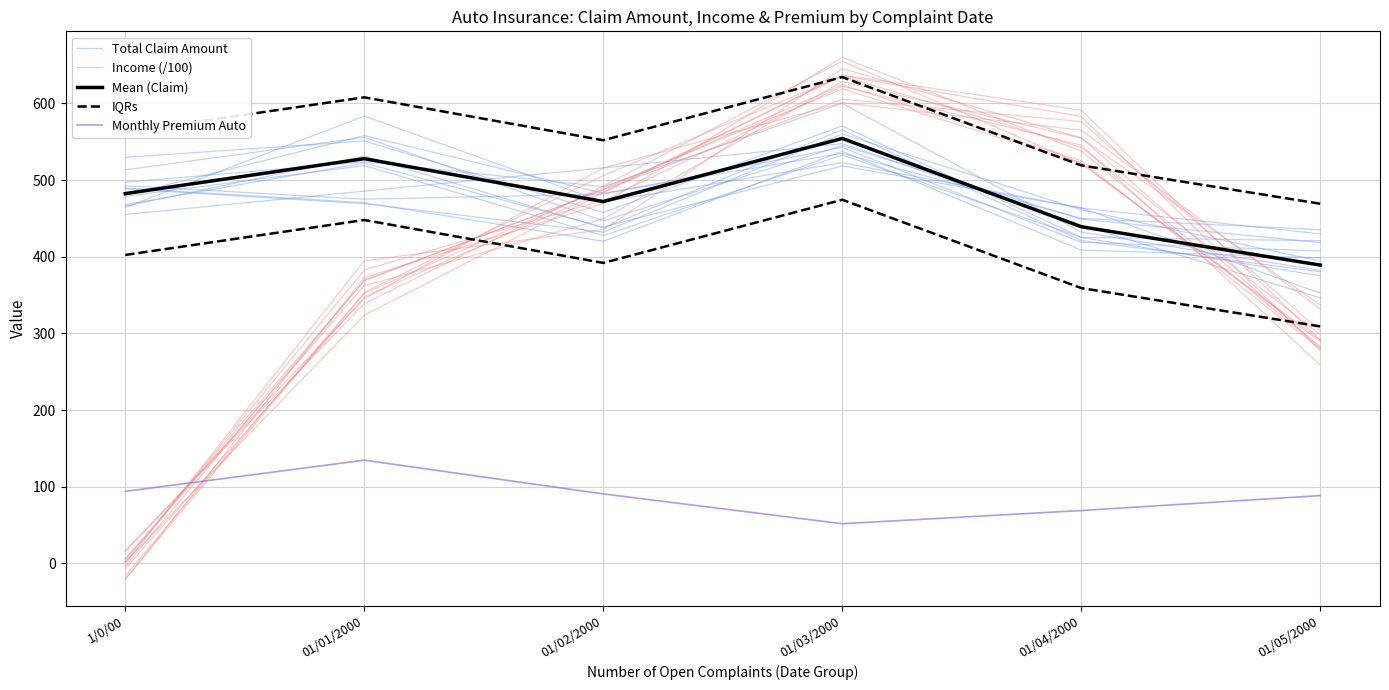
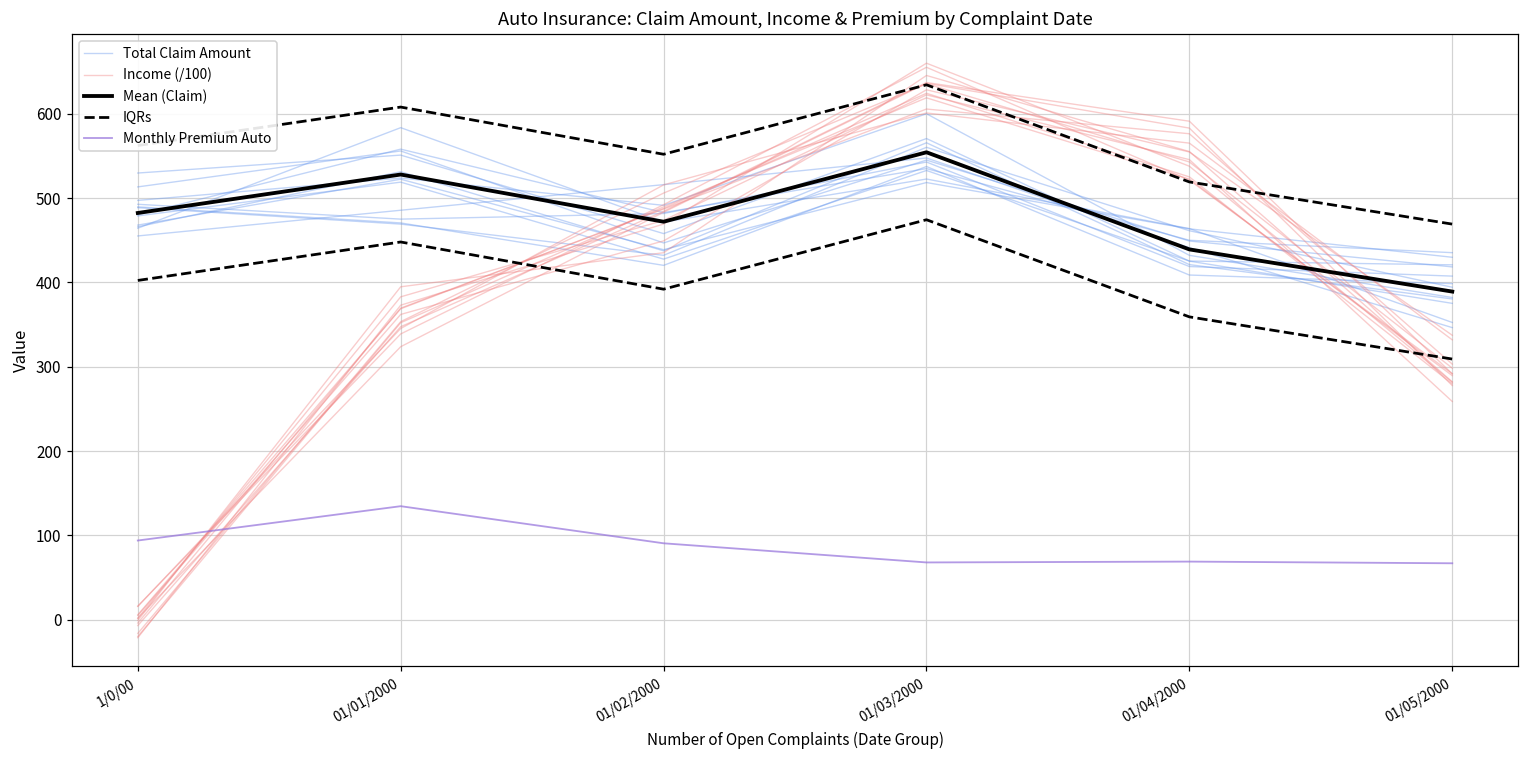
  {
    "Monthly Premium Auto": {
      "1/0/00": 90,
      "01/01/2000": 130,
      "01/02/2000": 90,
-     "01/03/2000": 50,
+     "01/03/2000": 70,
      "01/04/2000": 70,
-     "01/05/2000": 90
+     "01/05/2000": 70
    }
  }
